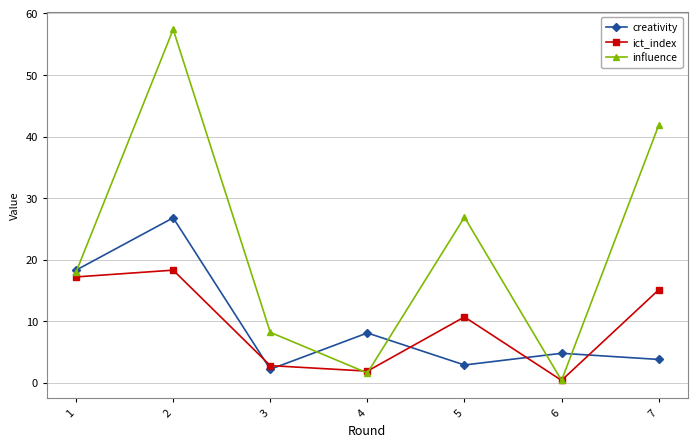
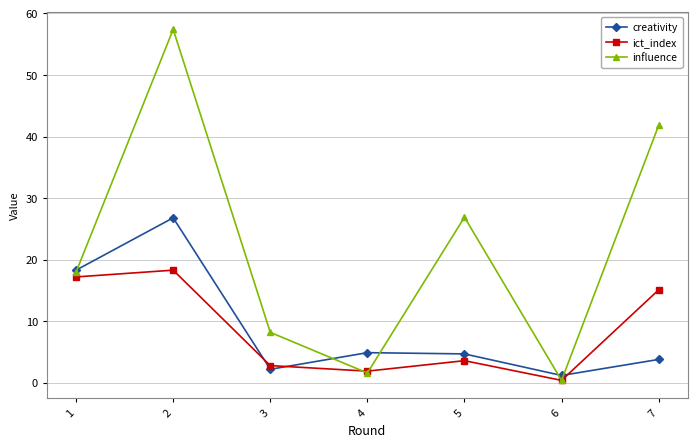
  {
    "creativity": {
      "2": 27,
      "3": 2,
-     "4": 8,
-     "5": 3,
-     "6": 5,
+     "4": 5,
+     "5": 5,
+     "6": 1,
      "7": 4
    },
    "ict_index": {
      "1": 17,
      "2": 18,
      "3": 3,
-     "5": 11,
+     "5": 4,
      "7": 15
    },
    "influence": {
      "2": 57,
      "3": 8,
      "5": 27,
      "7": 42
    }
  }
